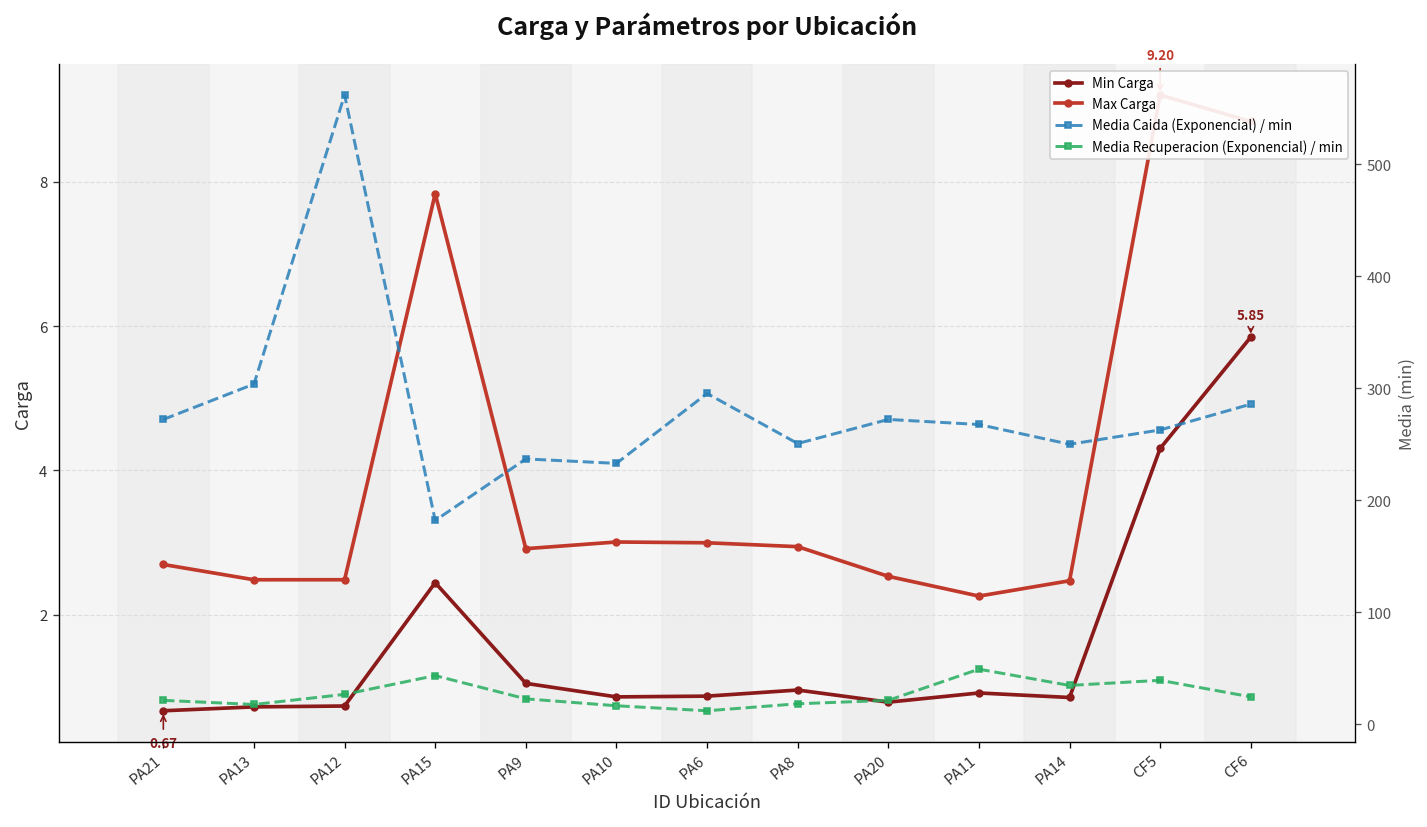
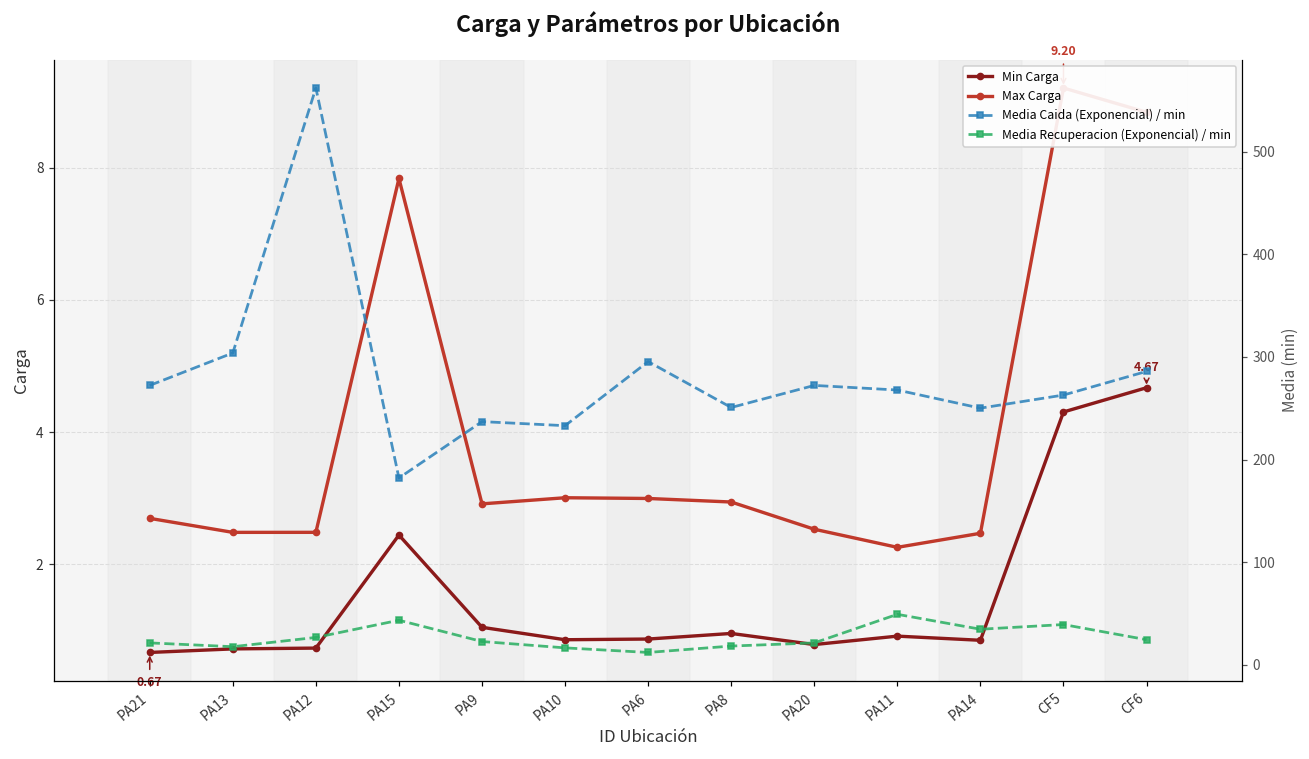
  {
    "Min Carga": {
      "PA21": 0.67,
-     "CF6": 5.85
+     "CF6": 4.67
    }
  }
